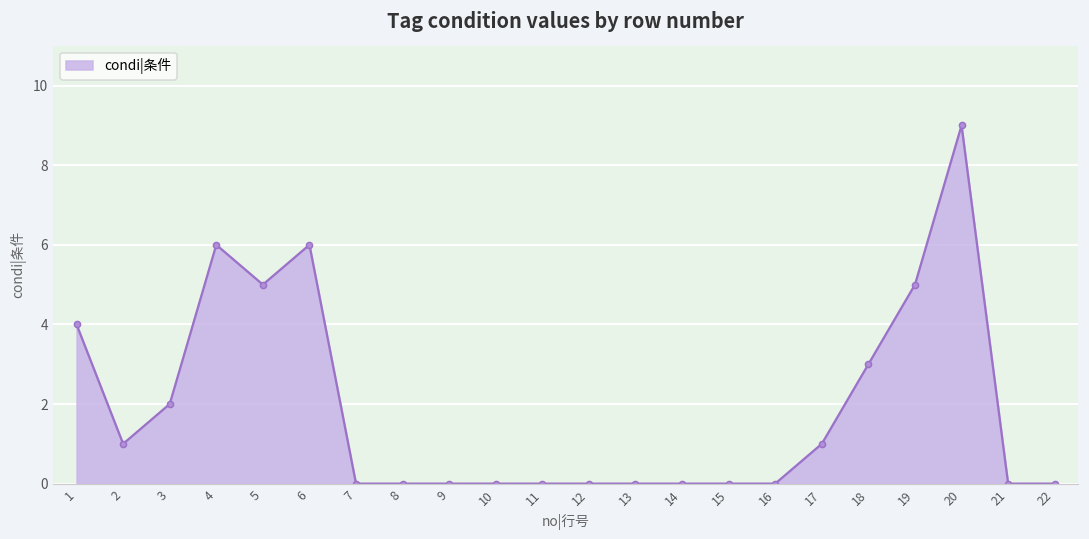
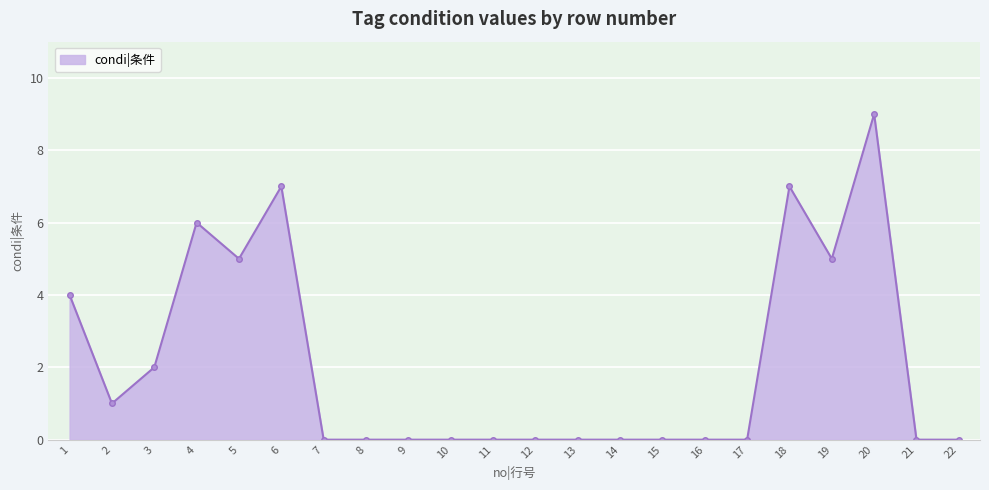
  {
    "1": 4,
    "2": 1,
    "3": 2,
    "4": 6,
    "5": 5,
-   "6": 6,
+   "6": 7,
    "7": 0,
    "8": 0,
    "9": 0,
    "10": 0,
    "11": 0,
    "12": 0,
    "13": 0,
    "14": 0,
    "15": 0,
    "16": 0,
-   "17": 1,
-   "18": 3,
+   "17": 0,
+   "18": 7,
    "19": 5,
    "20": 9,
    "21": 0,
    "22": 0
  }
